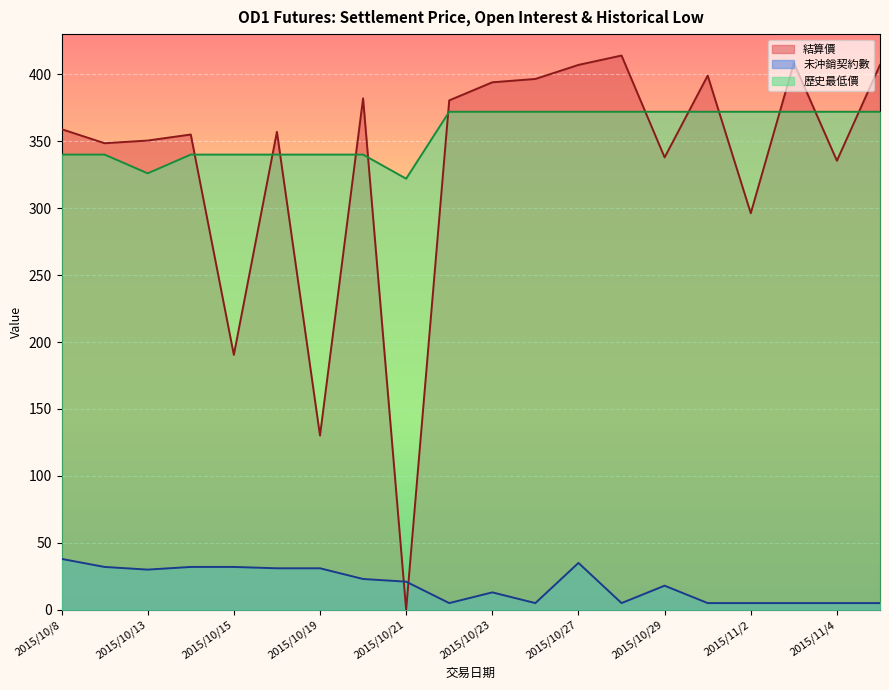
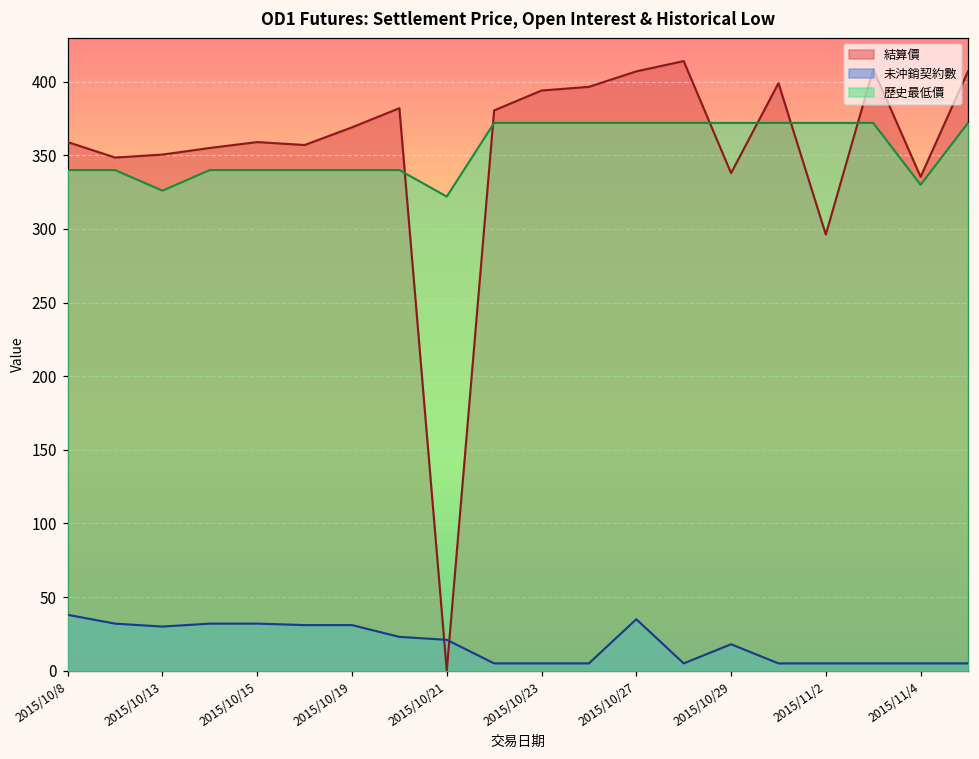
  {
    "結算價": {
      "2015/10/8": 359,
      "2015/10/13": 351,
-     "2015/10/15": 190,
-     "2015/10/19": 130,
+     "2015/10/15": 359,
+     "2015/10/19": 369,
      "2015/10/21": 0,
      "2015/10/23": 394,
      "2015/10/27": 407,
      "2015/10/29": 338,
      "2015/11/2": 296,
      "2015/11/4": 335
    },
    "未沖銷契約數": {
      "2015/10/8": 38,
      "2015/10/13": 30,
      "2015/10/15": 32,
      "2015/10/19": 31,
      "2015/10/21": 21,
-     "2015/10/23": 13,
+     "2015/10/23": 5,
      "2015/10/27": 35,
      "2015/10/29": 18,
      "2015/11/2": 5,
      "2015/11/4": 5
    },
    "歷史最低價": {
      "2015/10/8": 340,
      "2015/10/13": 326,
      "2015/10/15": 340,
      "2015/10/19": 340,
      "2015/10/21": 322,
      "2015/10/23": 372,
      "2015/10/27": 372,
      "2015/10/29": 372,
      "2015/11/2": 372,
-     "2015/11/4": 372
+     "2015/11/4": 330
    }
  }
